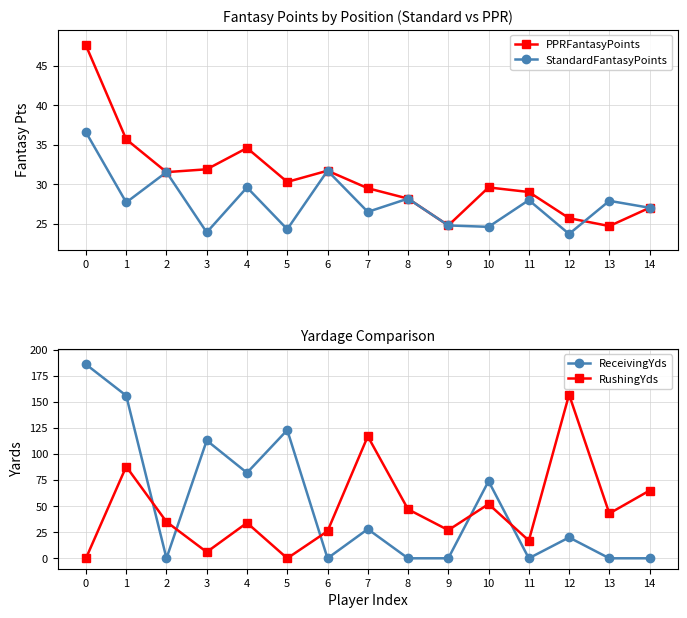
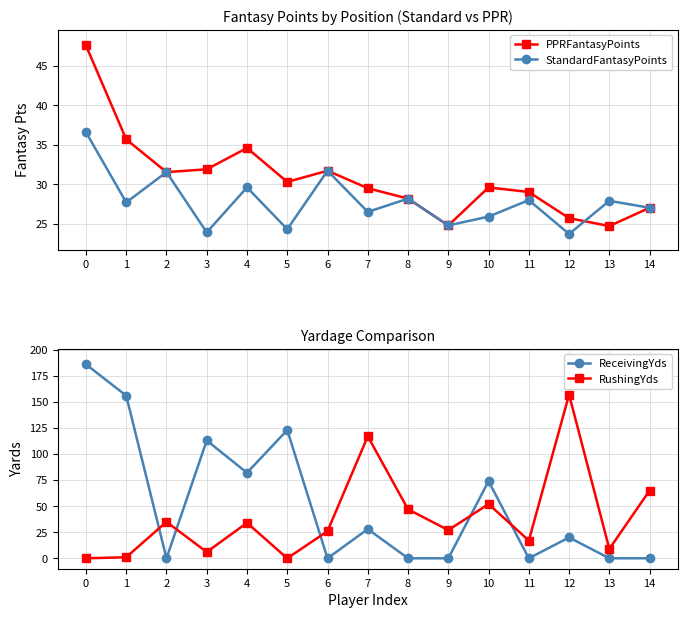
  {
    "Fantasy Points by Position (Standard vs PPR)": {
      "PPRFantasyPoints": {
        "0": 48,
        "1": 36,
        "3": 32,
        "4": 35,
        "5": 30,
        "7": 30,
        "10": 30,
        "11": 29,
        "12": 26,
        "13": 25
      },
      "StandardFantasyPoints": {
        "0": 37,
        "1": 28,
        "3": 24,
        "4": 30,
        "5": 24,
        "7": 27,
-       "10": 25,
+       "10": 26,
        "11": 28,
        "12": 24,
        "13": 28
      }
    },
    "Yardage Comparison": {
      "ReceivingYds": {
        "0": 186,
        "1": 156,
        "2": 0,
        "3": 113,
        "4": 82,
        "5": 123,
        "6": 0,
        "7": 28,
        "8": 0,
        "9": 0,
        "10": 74,
        "11": 0,
        "12": 20,
        "13": 0,
        "14": 0
      },
      "RushingYds": {
        "0": 0,
-       "1": 88,
+       "1": 1,
        "2": 35,
        "3": 6,
        "4": 34,
        "5": 0,
        "6": 26,
        "7": 117,
        "8": 47,
        "9": 27,
        "10": 52,
        "11": 17,
        "12": 157,
-       "13": 43,
+       "13": 9,
        "14": 65
      }
    }
  }
